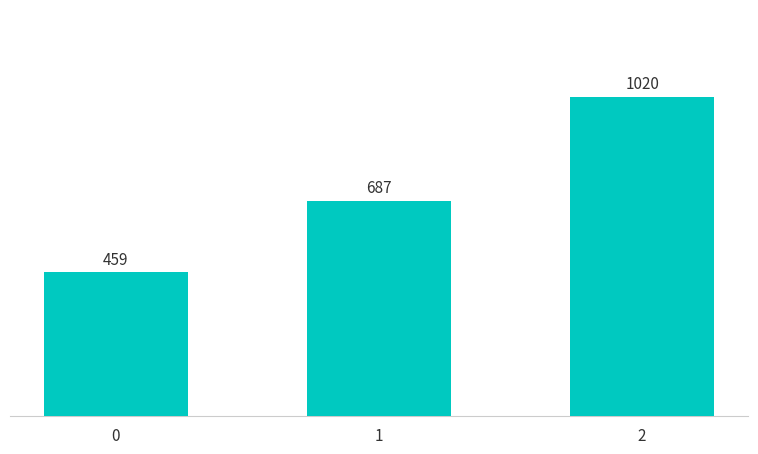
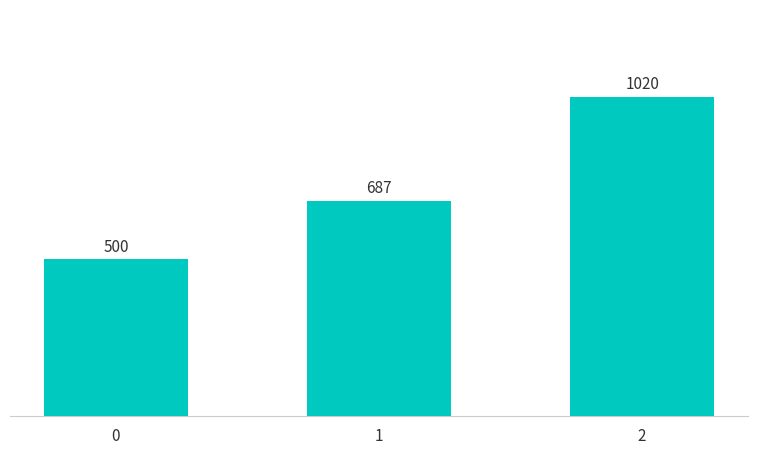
  {
-   "0": 459,
+   "0": 500,
    "1": 687,
    "2": 1020
  }
